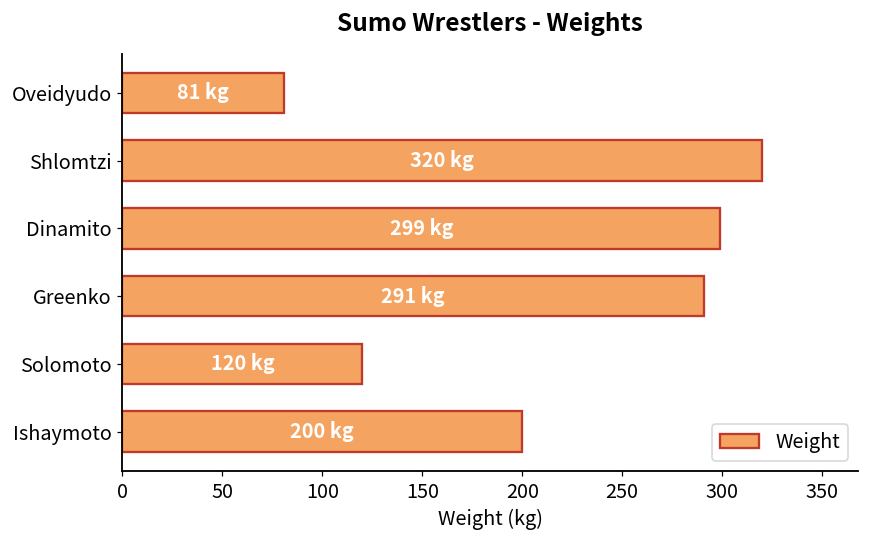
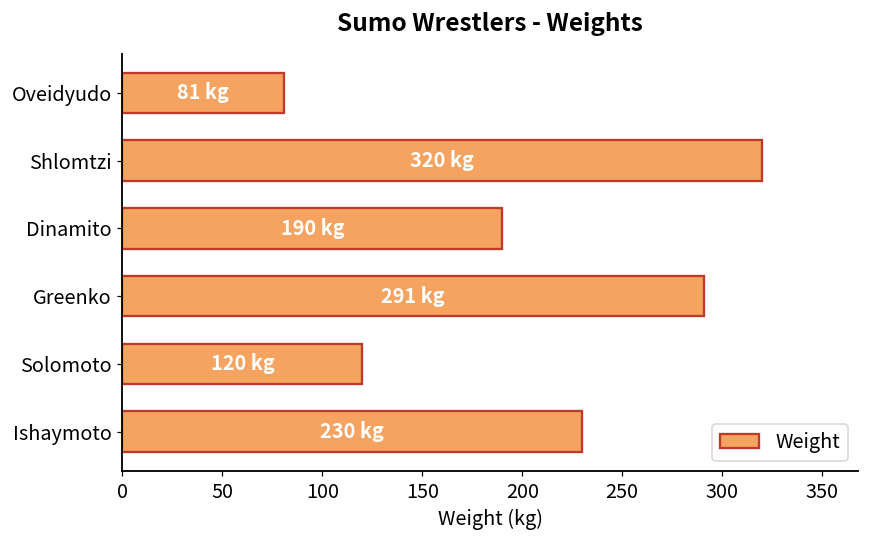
  {
    "Oveidyudo": 81,
    "Shlomtzi": 320,
-   "Dinamito": 299,
+   "Dinamito": 190,
    "Greenko": 291,
    "Solomoto": 120,
-   "Ishaymoto": 200
+   "Ishaymoto": 230
  }
